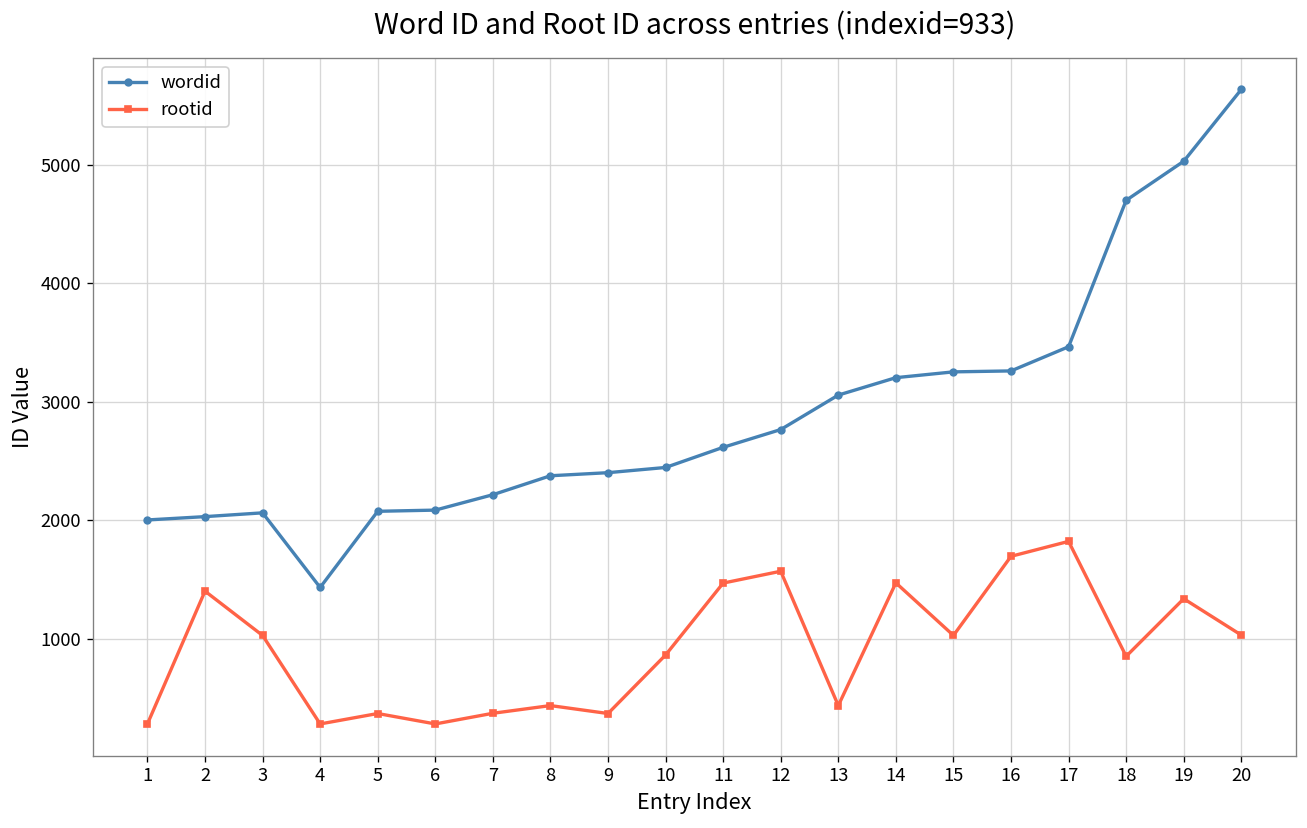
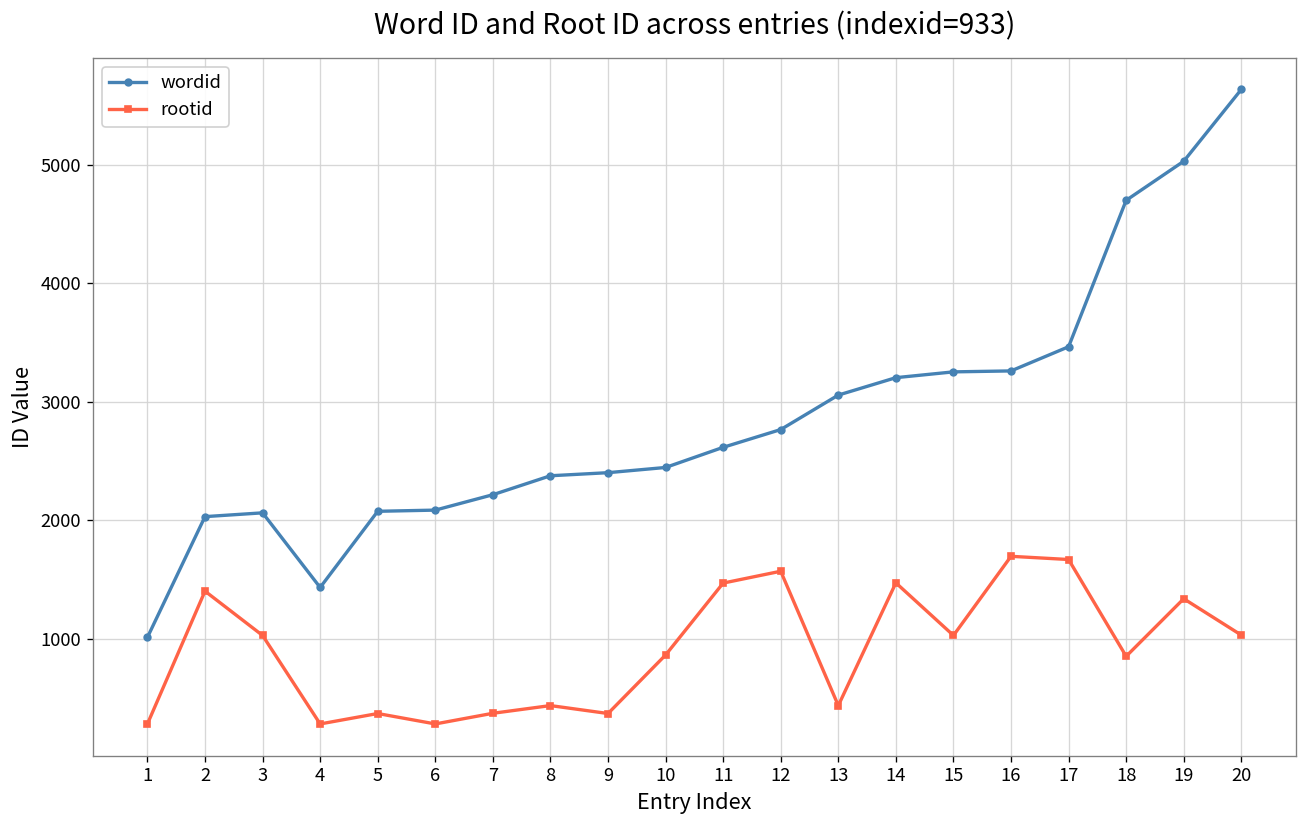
  {
    "wordid": {
-     "1": 2000,
+     "1": 1000,
      "2": 2000,
      "3": 2100,
      "4": 1400,
      "5": 2100,
      "6": 2100,
      "7": 2200,
      "8": 2400,
      "9": 2400,
      "10": 2400,
      "11": 2600,
      "12": 2800,
      "13": 3100,
      "14": 3200,
      "15": 3300,
      "16": 3300,
      "17": 3500,
      "18": 4700,
      "19": 5000,
      "20": 5600
    },
    "rootid": {
      "1": 300,
      "2": 1400,
      "3": 1000,
      "4": 300,
      "5": 400,
      "6": 300,
      "7": 400,
      "8": 400,
      "9": 400,
      "10": 900,
      "11": 1500,
      "12": 1600,
      "13": 400,
      "14": 1500,
      "15": 1000,
      "16": 1700,
-     "17": 1800,
+     "17": 1700,
      "18": 900,
      "19": 1300,
      "20": 1000
    }
  }
